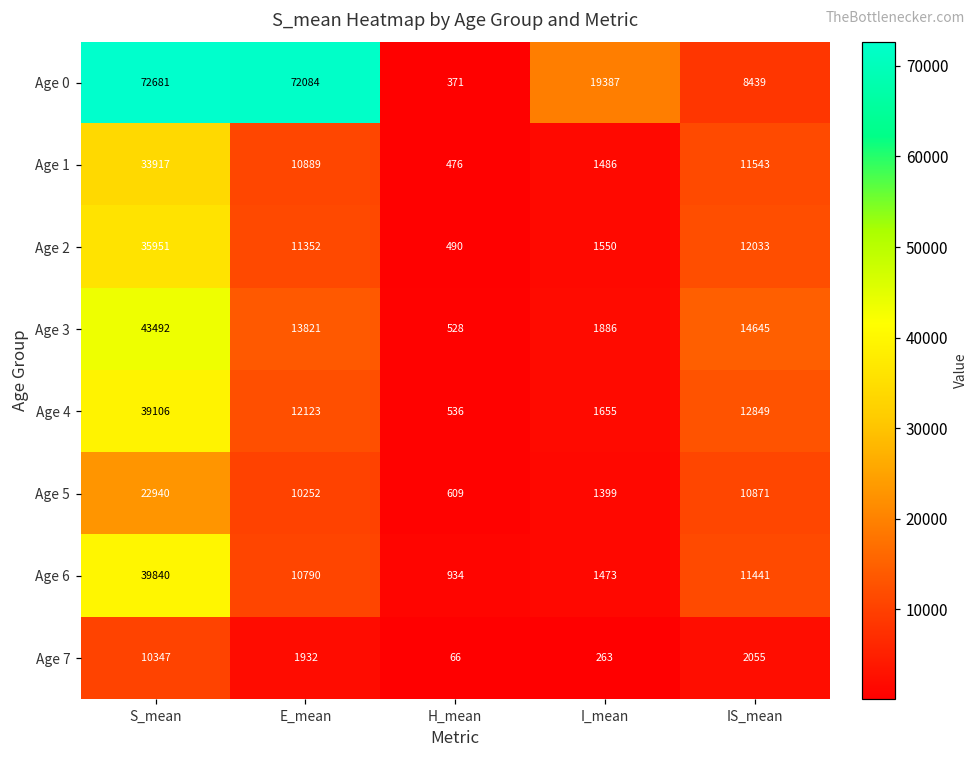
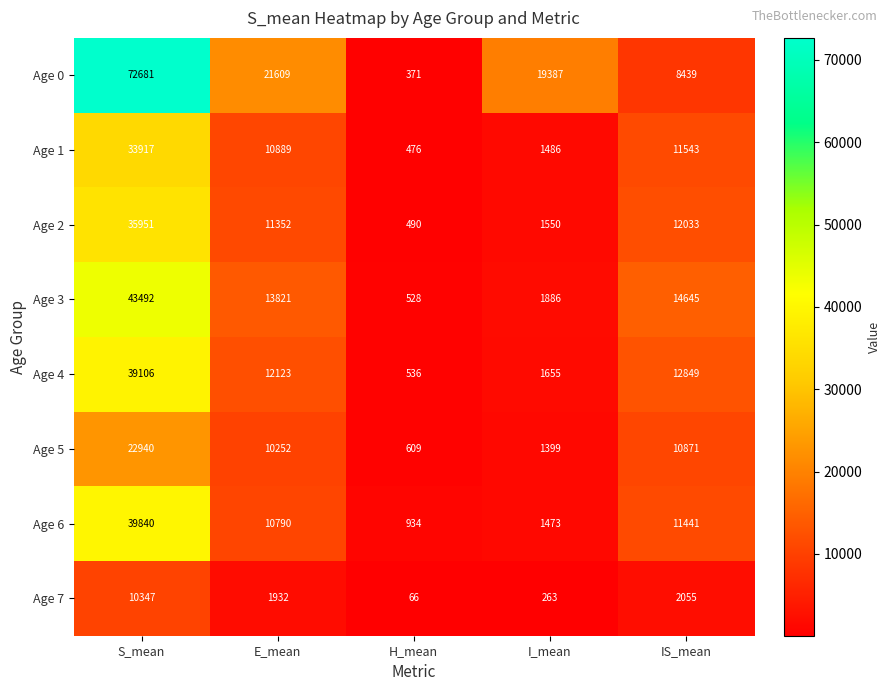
  {
    "Age 0": {
      "S_mean": 72681,
-     "E_mean": 72084,
+     "E_mean": 21609,
      "H_mean": 371,
      "I_mean": 19387,
      "IS_mean": 8439
    },
    "Age 1": {
      "S_mean": 33917,
      "E_mean": 10889,
      "H_mean": 476,
      "I_mean": 1486,
      "IS_mean": 11543
    },
    "Age 2": {
      "S_mean": 35951,
      "E_mean": 11352,
      "H_mean": 490,
      "I_mean": 1550,
      "IS_mean": 12033
    },
    "Age 3": {
      "S_mean": 43492,
      "E_mean": 13821,
      "H_mean": 528,
      "I_mean": 1886,
      "IS_mean": 14645
    },
    "Age 4": {
      "S_mean": 39106,
      "E_mean": 12123,
      "H_mean": 536,
      "I_mean": 1655,
      "IS_mean": 12849
    },
    "Age 5": {
      "S_mean": 22940,
      "E_mean": 10252,
      "H_mean": 609,
      "I_mean": 1399,
      "IS_mean": 10871
    },
    "Age 6": {
      "S_mean": 39840,
      "E_mean": 10790,
      "H_mean": 934,
      "I_mean": 1473,
      "IS_mean": 11441
    },
    "Age 7": {
      "S_mean": 10347,
      "E_mean": 1932,
      "H_mean": 66,
      "I_mean": 263,
      "IS_mean": 2055
    }
  }
